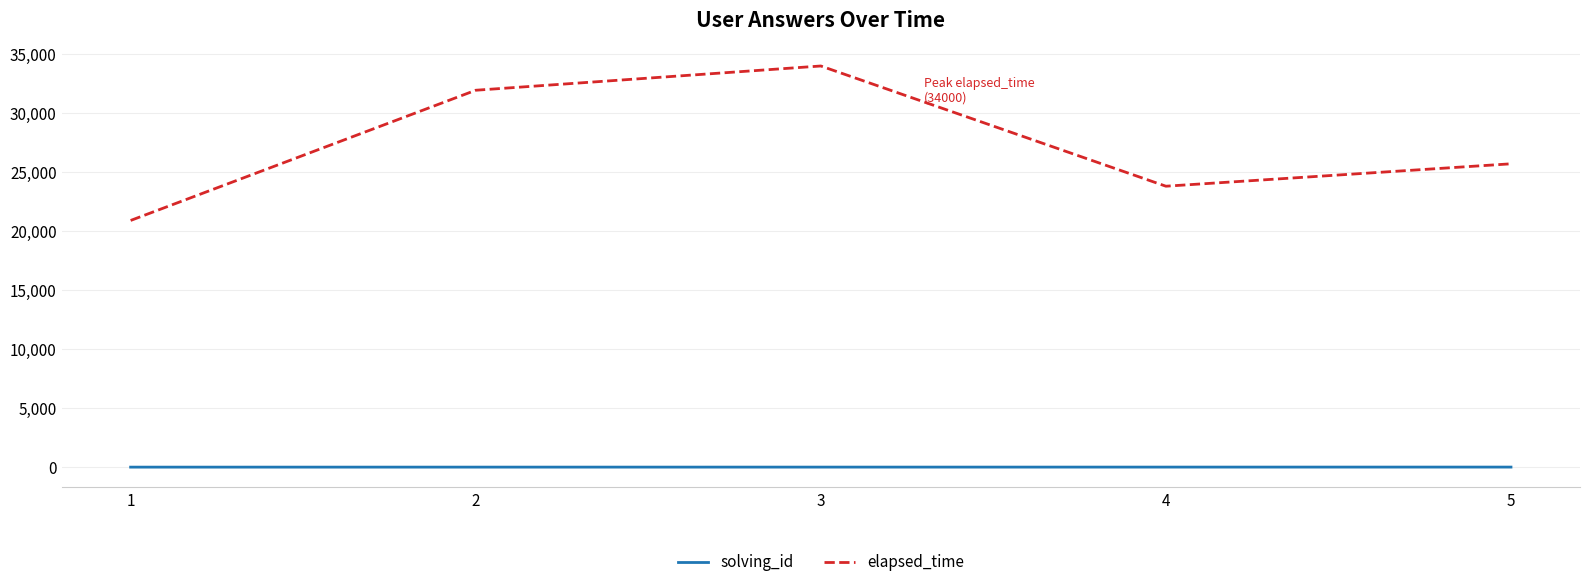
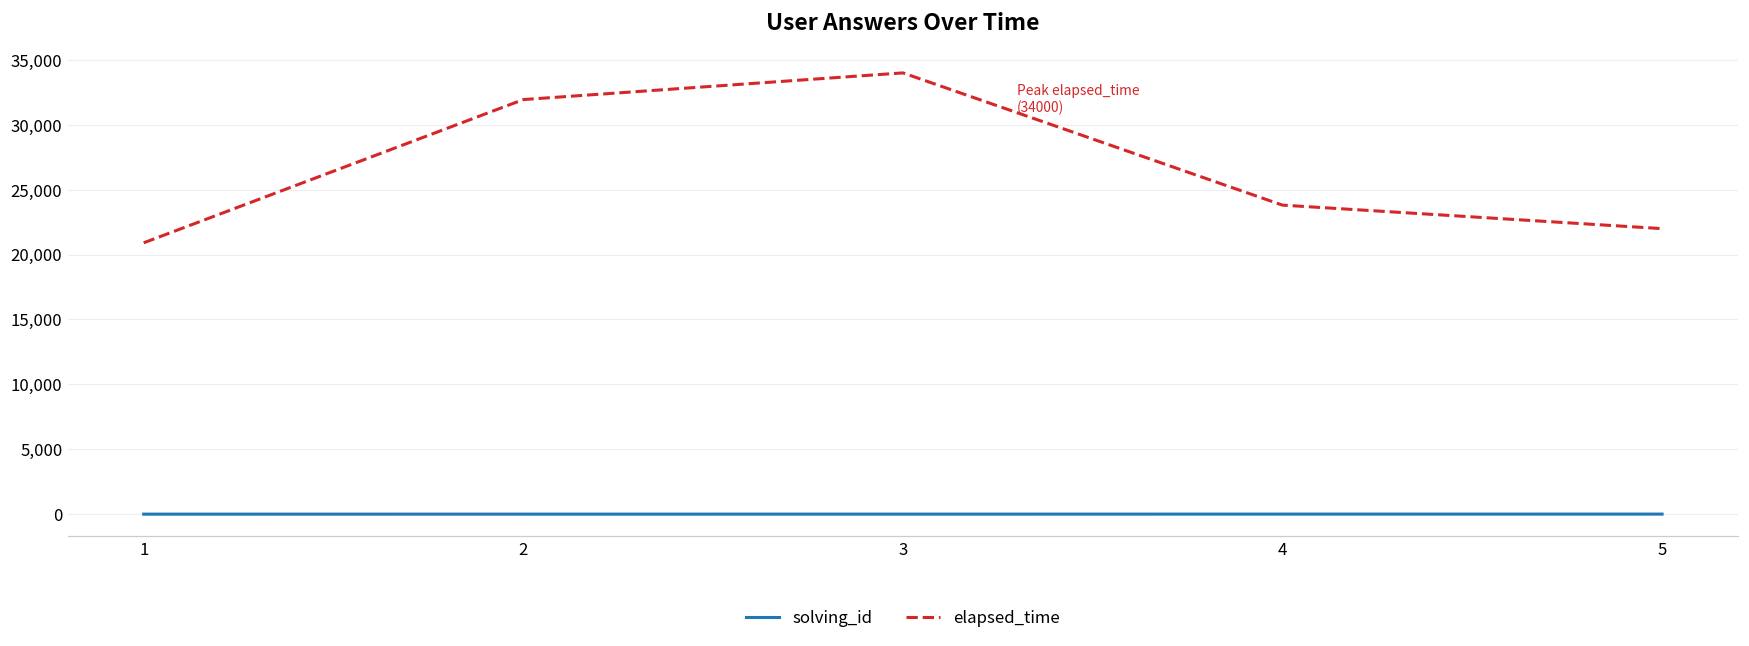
  {
    "solving_id": {
      "1": "0",
      "2": "0",
      "3": "0",
      "4": "0",
      "5": "0"
    },
    "elapsed_time": {
      "1": "20,900",
      "2": "31,900",
      "3": "34,000",
      "4": "23,800",
-     "5": "25,700"
+     "5": "22,000"
    }
  }
